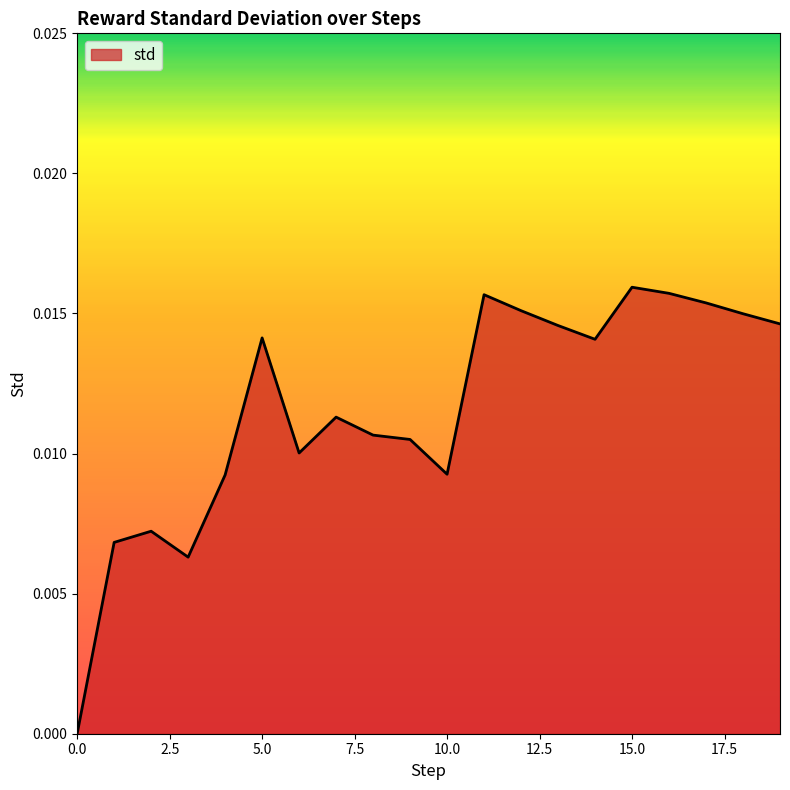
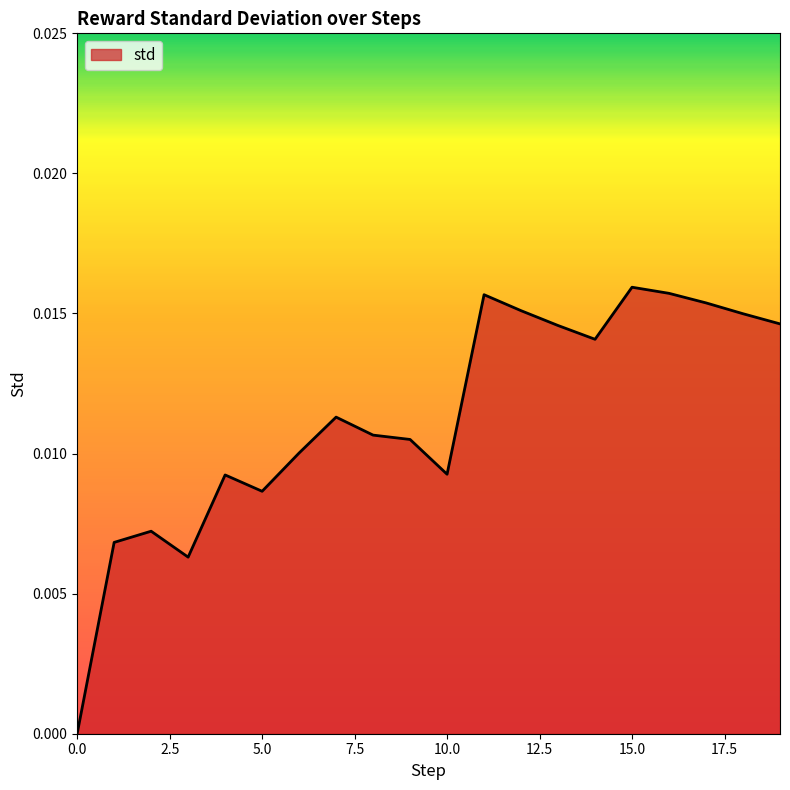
  {
    "0.0": 0.0000,
-   "5.0": 0.0141,
+   "5.0": 0.0087,
    "10.0": 0.0093,
    "15.0": 0.0159
  }
